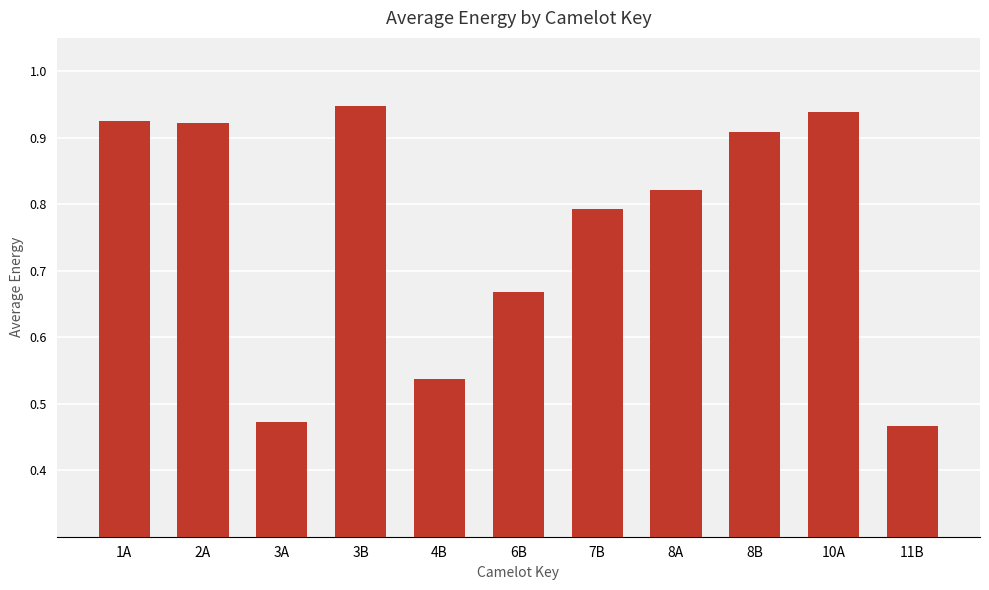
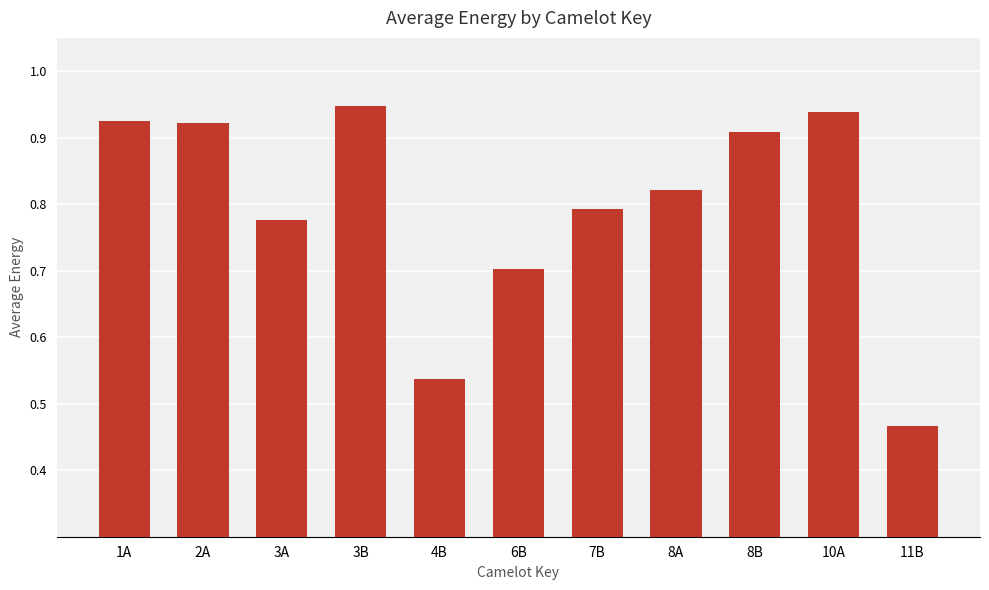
  {
    "1A": 0.93,
    "2A": 0.92,
-   "3A": 0.47,
+   "3A": 0.78,
    "3B": 0.95,
    "4B": 0.54,
-   "6B": 0.67,
+   "6B": 0.70,
    "7B": 0.79,
    "8A": 0.82,
    "8B": 0.91,
    "10A": 0.94,
    "11B": 0.47
  }
